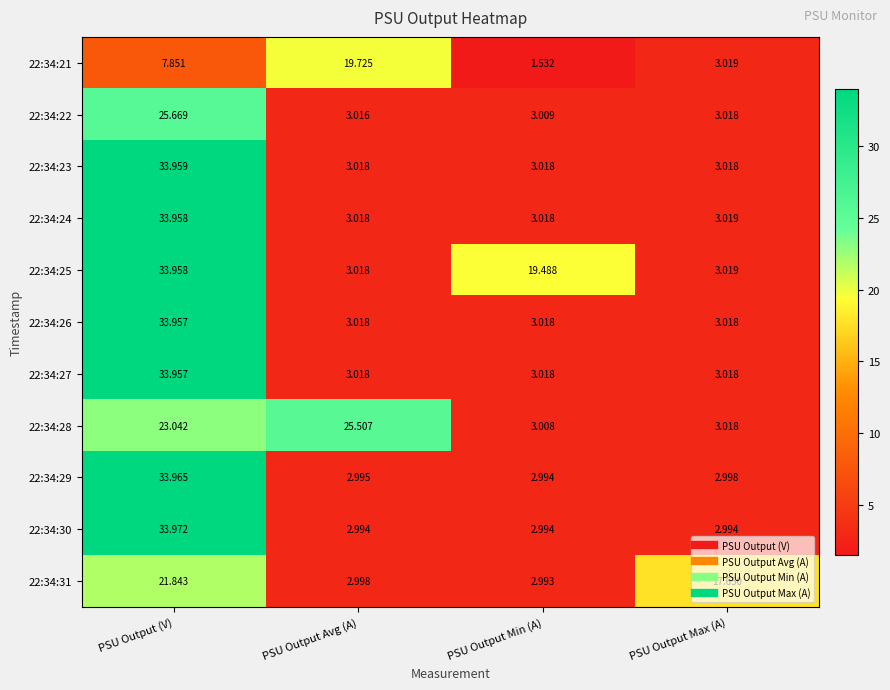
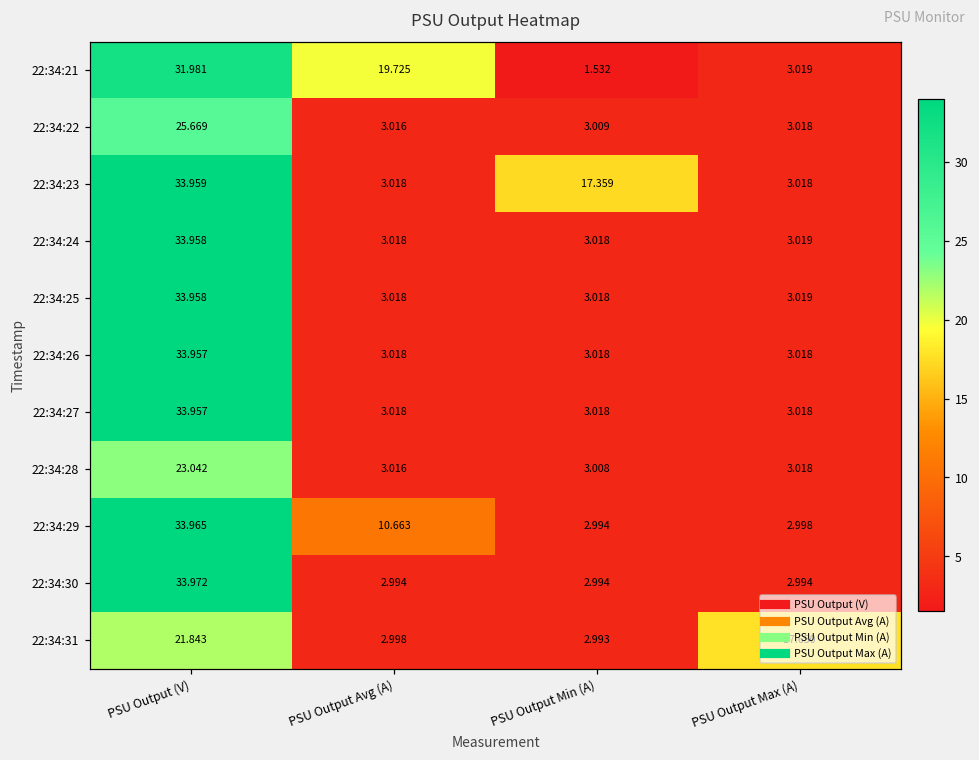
  {
    "22:34:21": {
-     "PSU Output (V)": 7.851,
+     "PSU Output (V)": 31.981,
      "PSU Output Avg (A)": 19.725,
      "PSU Output Min (A)": 1.532,
      "PSU Output Max (A)": 3.019
    },
    "22:34:22": {
      "PSU Output (V)": 25.669,
      "PSU Output Avg (A)": 3.016,
      "PSU Output Min (A)": 3.009,
      "PSU Output Max (A)": 3.018
    },
    "22:34:23": {
      "PSU Output (V)": 33.959,
      "PSU Output Avg (A)": 3.018,
-     "PSU Output Min (A)": 3.018,
+     "PSU Output Min (A)": 17.359,
      "PSU Output Max (A)": 3.018
    },
    "22:34:24": {
      "PSU Output (V)": 33.958,
      "PSU Output Avg (A)": 3.018,
      "PSU Output Min (A)": 3.018,
      "PSU Output Max (A)": 3.019
    },
    "22:34:25": {
      "PSU Output (V)": 33.958,
      "PSU Output Avg (A)": 3.018,
-     "PSU Output Min (A)": 19.488,
+     "PSU Output Min (A)": 3.018,
      "PSU Output Max (A)": 3.019
    },
    "22:34:26": {
      "PSU Output (V)": 33.957,
      "PSU Output Avg (A)": 3.018,
      "PSU Output Min (A)": 3.018,
      "PSU Output Max (A)": 3.018
    },
    "22:34:27": {
      "PSU Output (V)": 33.957,
      "PSU Output Avg (A)": 3.018,
      "PSU Output Min (A)": 3.018,
      "PSU Output Max (A)": 3.018
    },
    "22:34:28": {
      "PSU Output (V)": 23.042,
-     "PSU Output Avg (A)": 25.507,
+     "PSU Output Avg (A)": 3.016,
      "PSU Output Min (A)": 3.008,
      "PSU Output Max (A)": 3.018
    },
    "22:34:29": {
      "PSU Output (V)": 33.965,
-     "PSU Output Avg (A)": 2.995,
+     "PSU Output Avg (A)": 10.663,
      "PSU Output Min (A)": 2.994,
      "PSU Output Max (A)": 2.998
    },
    "22:34:30": {
      "PSU Output (V)": 33.972,
      "PSU Output Avg (A)": 2.994,
      "PSU Output Min (A)": 2.994,
      "PSU Output Max (A)": 2.994
    },
    "22:34:31": {
      "PSU Output (V)": 21.843,
      "PSU Output Avg (A)": 2.998,
      "PSU Output Min (A)": 2.993
    }
  }
